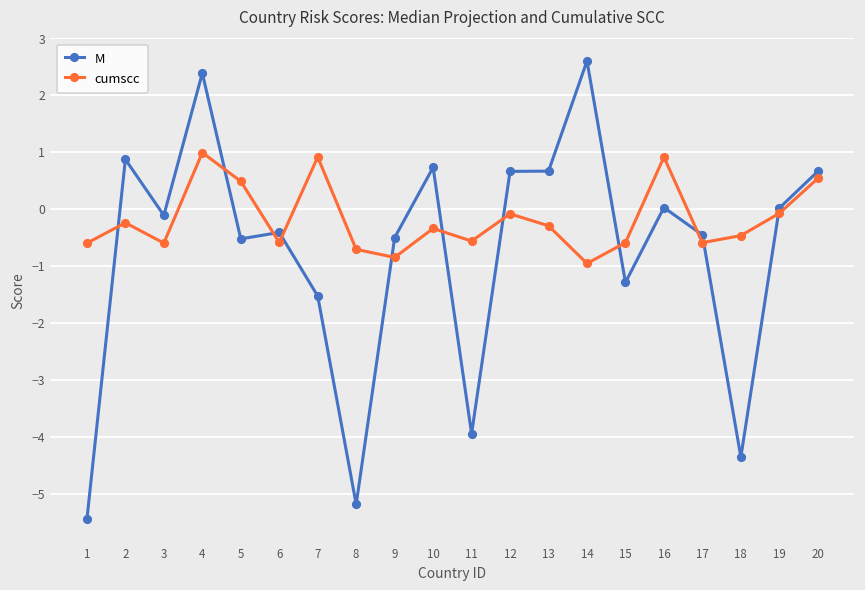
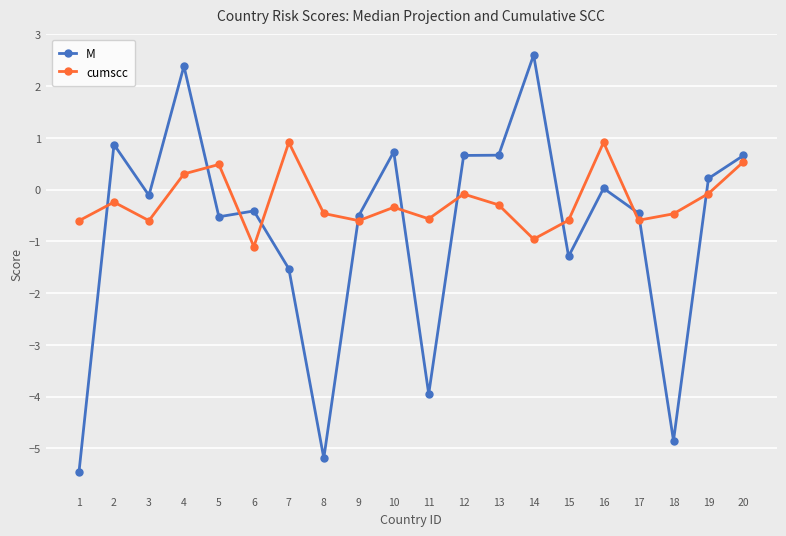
  {
    "M": {
      "1": -5.5,
      "2": 0.9,
      "3": -0.1,
      "4": 2.4,
      "5": -0.5,
      "6": -0.4,
      "7": -1.5,
      "8": -5.2,
      "9": -0.5,
      "10": 0.7,
      "11": -3.9,
      "12": 0.7,
      "13": 0.7,
      "14": 2.6,
      "15": -1.3,
      "16": 0.0,
      "17": -0.5,
-     "18": -4.4,
-     "19": 0.0,
+     "18": -4.9,
+     "19": 0.2,
      "20": 0.7
    },
    "cumscc": {
      "1": -0.6,
      "2": -0.2,
      "3": -0.6,
-     "4": 1.0,
+     "4": 0.3,
      "5": 0.5,
-     "6": -0.6,
+     "6": -1.1,
      "7": 0.9,
-     "8": -0.7,
-     "9": -0.9,
+     "8": -0.5,
+     "9": -0.6,
      "10": -0.3,
      "11": -0.6,
      "12": -0.1,
      "13": -0.3,
      "14": -1.0,
      "15": -0.6,
      "16": 0.9,
      "17": -0.6,
      "18": -0.5,
      "19": -0.1,
      "20": 0.5
    }
  }
